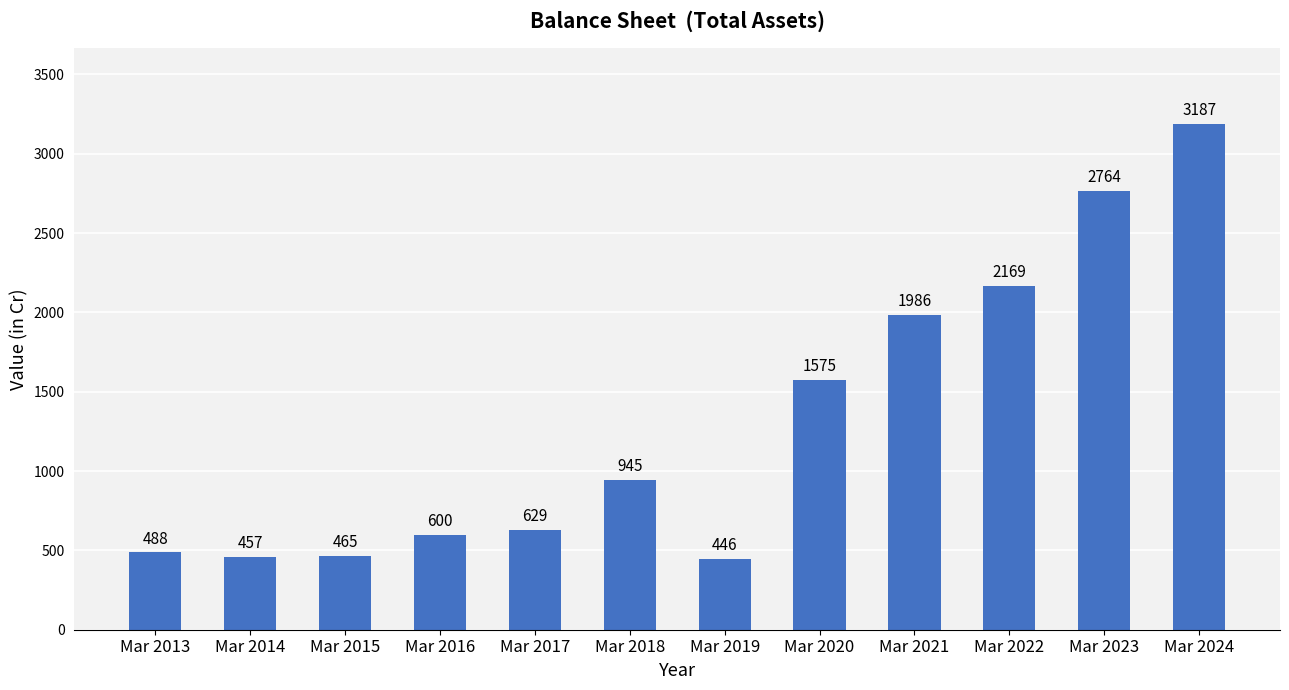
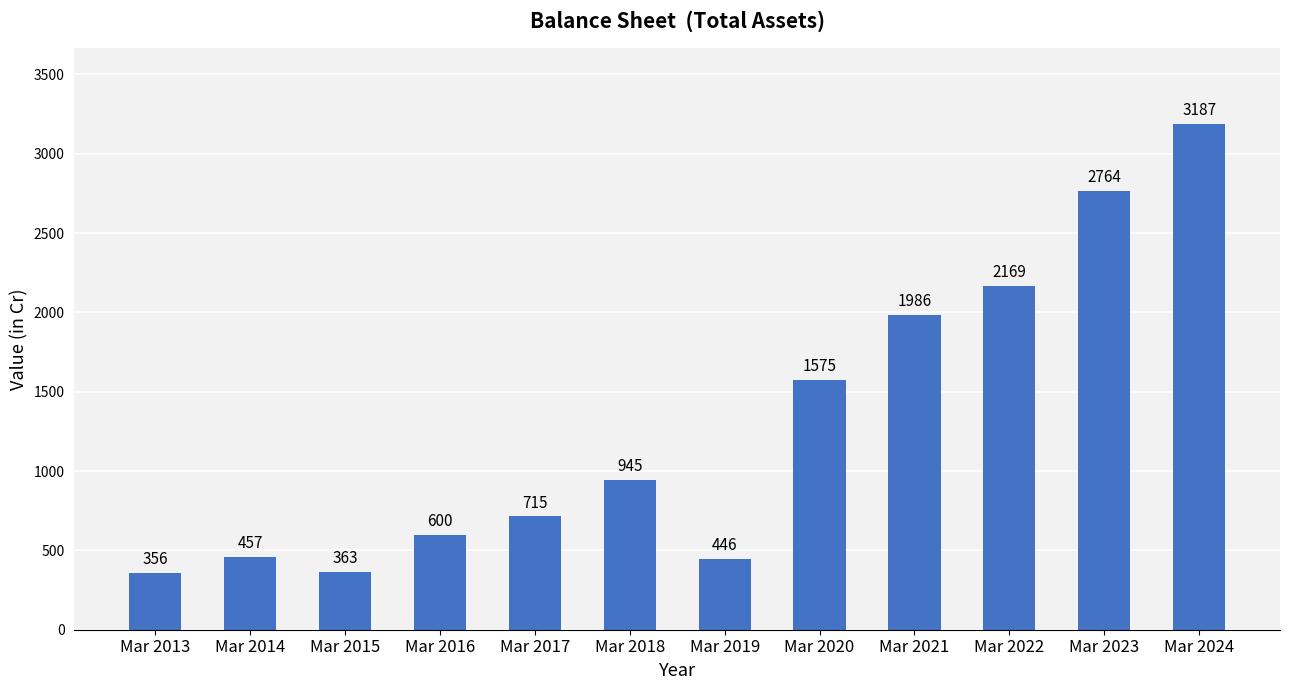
  {
-   "Mar 2013": 488,
+   "Mar 2013": 356,
    "Mar 2014": 457,
-   "Mar 2015": 465,
+   "Mar 2015": 363,
    "Mar 2016": 600,
-   "Mar 2017": 629,
+   "Mar 2017": 715,
    "Mar 2018": 945,
    "Mar 2019": 446,
    "Mar 2020": 1575,
    "Mar 2021": 1986,
    "Mar 2022": 2169,
    "Mar 2023": 2764,
    "Mar 2024": 3187
  }
